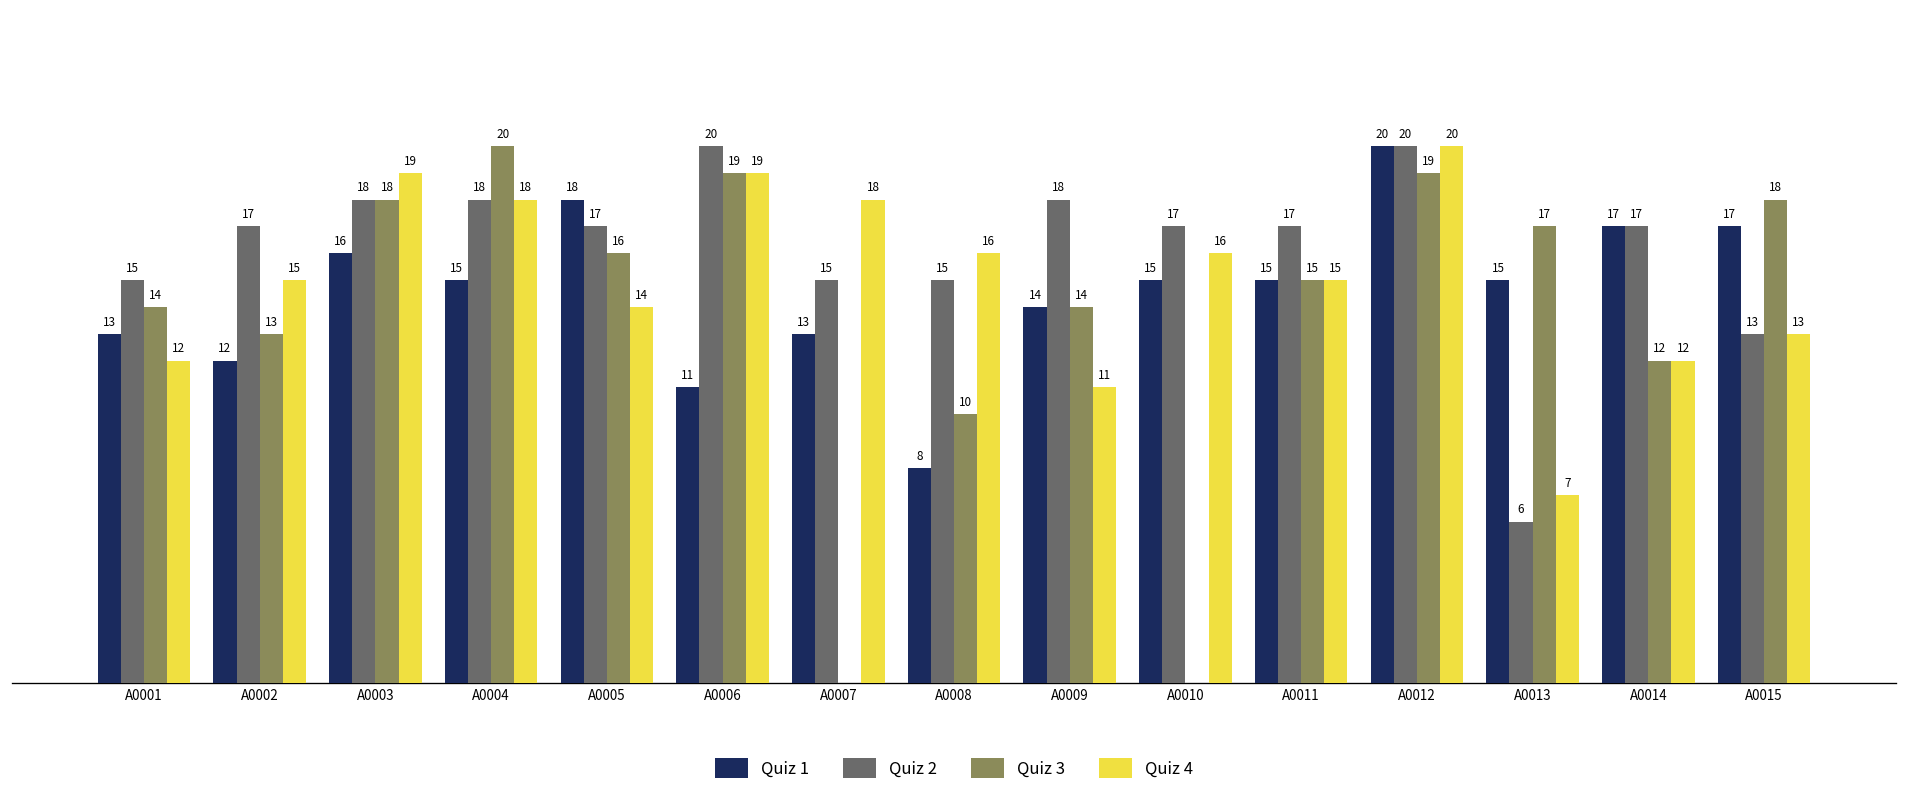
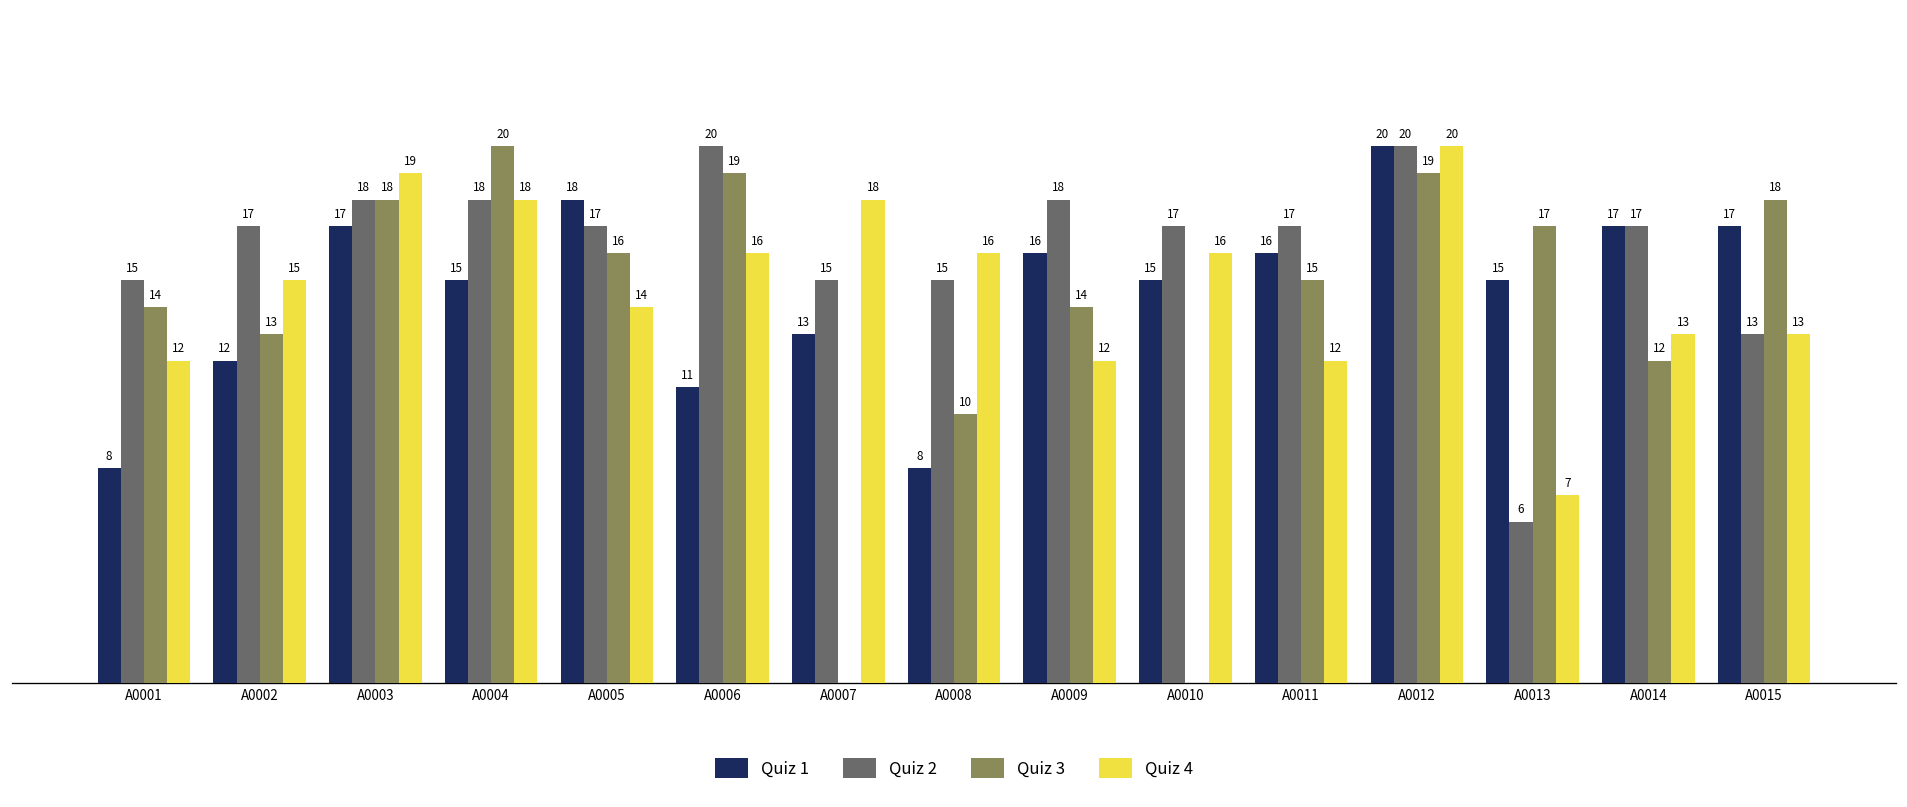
  {
    "Quiz 1": {
-     "A0001": 13,
+     "A0001": 8,
      "A0002": 12,
-     "A0003": 16,
+     "A0003": 17,
      "A0004": 15,
      "A0005": 18,
      "A0006": 11,
      "A0007": 13,
      "A0008": 8,
-     "A0009": 14,
+     "A0009": 16,
      "A0010": 15,
-     "A0011": 15,
+     "A0011": 16,
      "A0012": 20,
      "A0013": 15,
      "A0014": 17,
      "A0015": 17
    },
    "Quiz 4": {
      "A0001": 12,
      "A0002": 15,
      "A0003": 19,
      "A0004": 18,
      "A0005": 14,
-     "A0006": 19,
+     "A0006": 16,
      "A0007": 18,
      "A0008": 16,
-     "A0009": 11,
+     "A0009": 12,
      "A0010": 16,
-     "A0011": 15,
+     "A0011": 12,
      "A0012": 20,
      "A0013": 7,
-     "A0014": 12,
+     "A0014": 13,
      "A0015": 13
    }
  }
